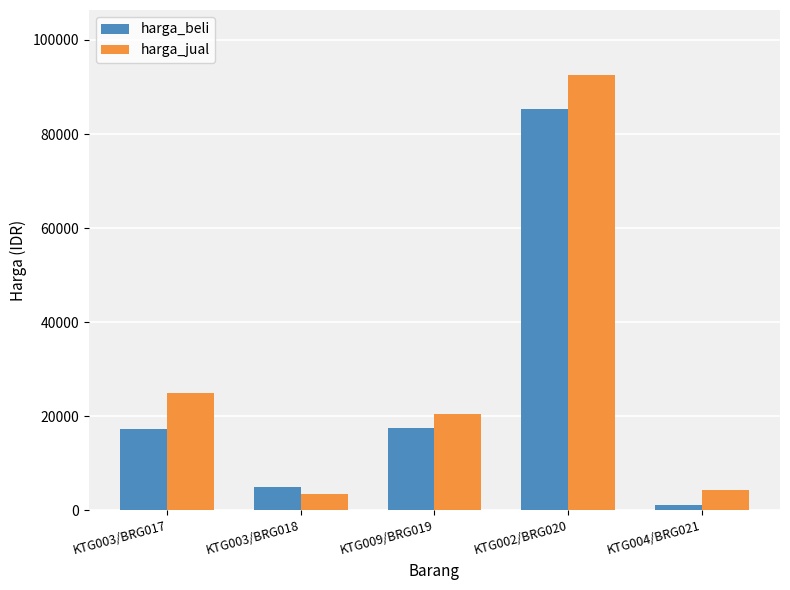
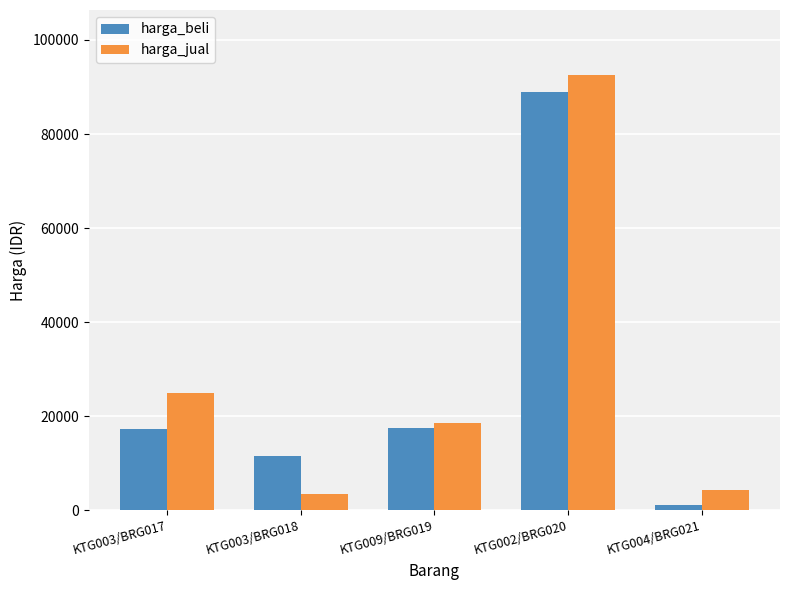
  {
    "harga_beli": {
      "KTG003/BRG017": 17000,
-     "KTG003/BRG018": 5000,
+     "KTG003/BRG018": 12000,
      "KTG009/BRG019": 18000,
-     "KTG002/BRG020": 85000,
+     "KTG002/BRG020": 89000,
      "KTG004/BRG021": 1000
    },
    "harga_jual": {
      "KTG003/BRG017": 25000,
      "KTG003/BRG018": 4000,
-     "KTG009/BRG019": 21000,
+     "KTG009/BRG019": 19000,
      "KTG002/BRG020": 93000,
      "KTG004/BRG021": 4000
    }
  }
